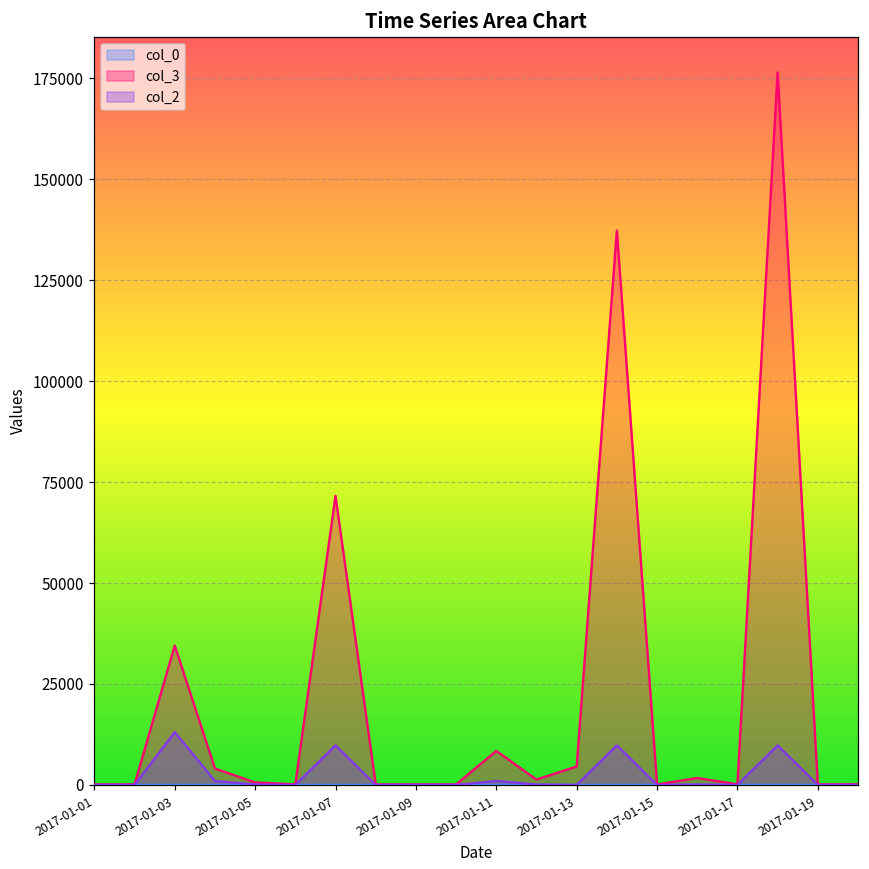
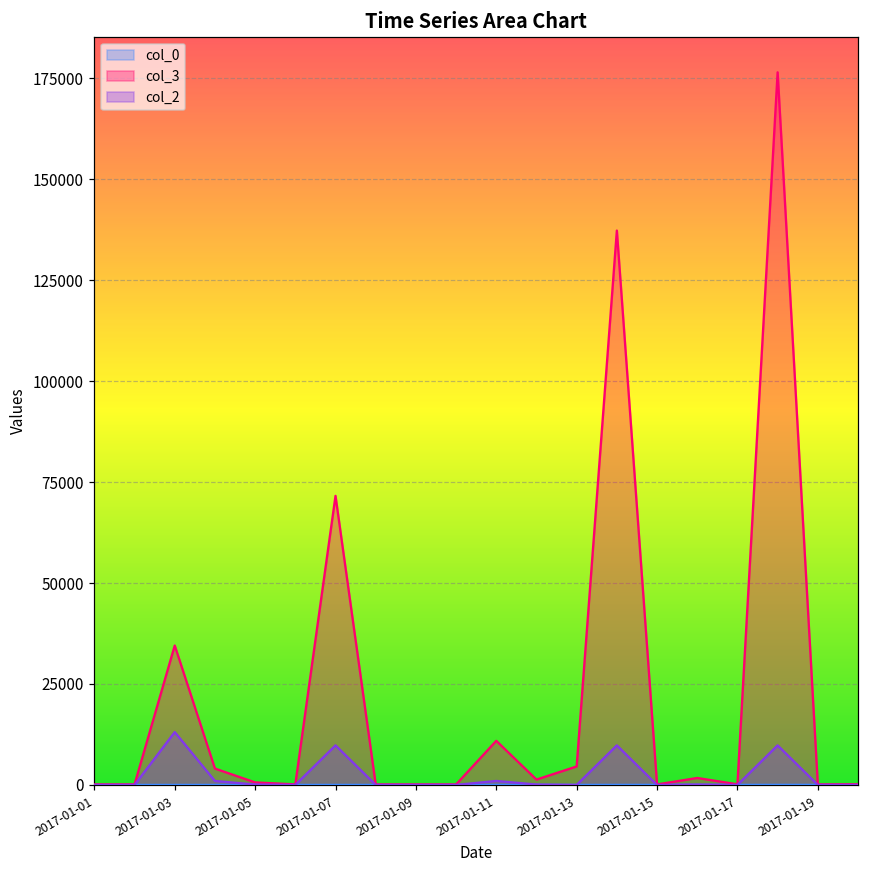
  {
    "col_3": {
      "2017-01-03": 35000,
      "2017-01-07": 72000,
-     "2017-01-11": 8000,
+     "2017-01-11": 11000,
      "2017-01-13": 5000
    }
  }
